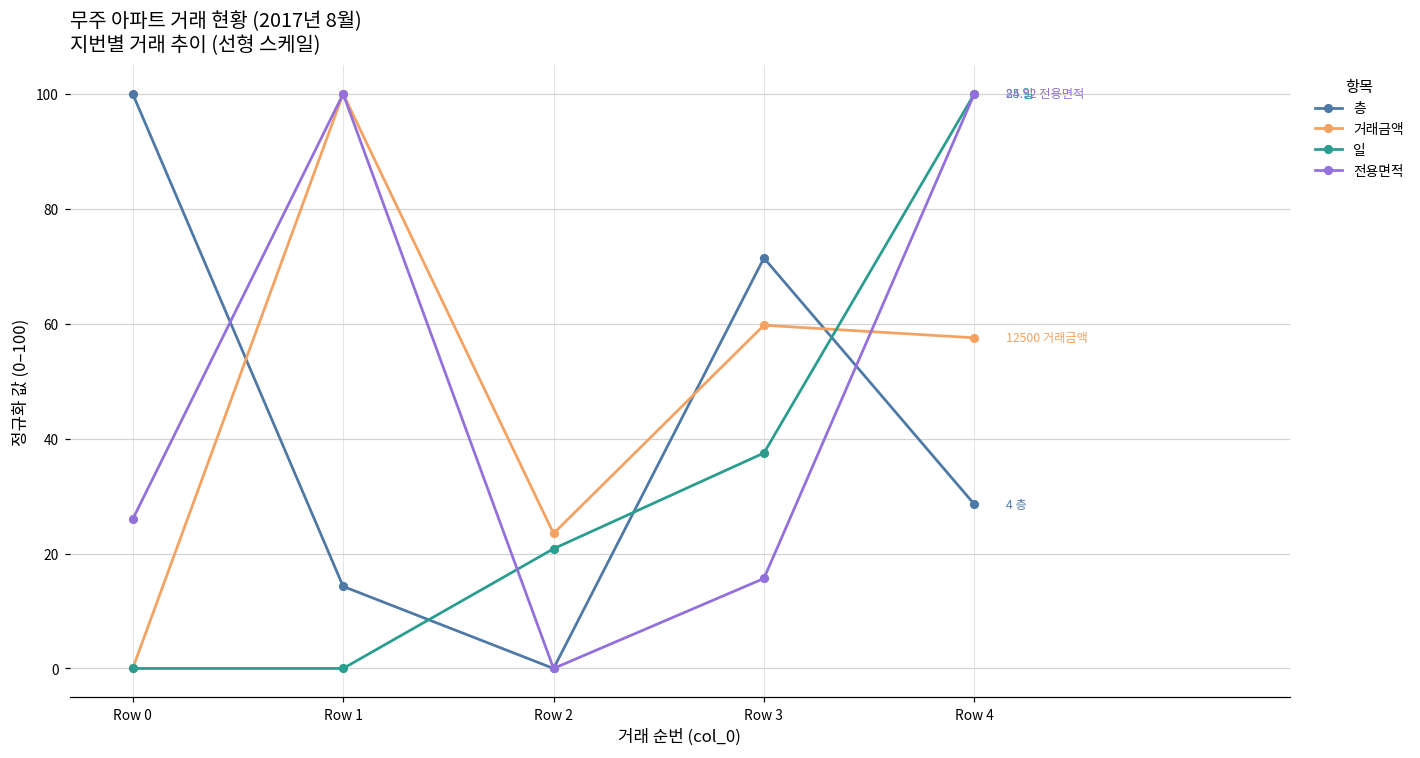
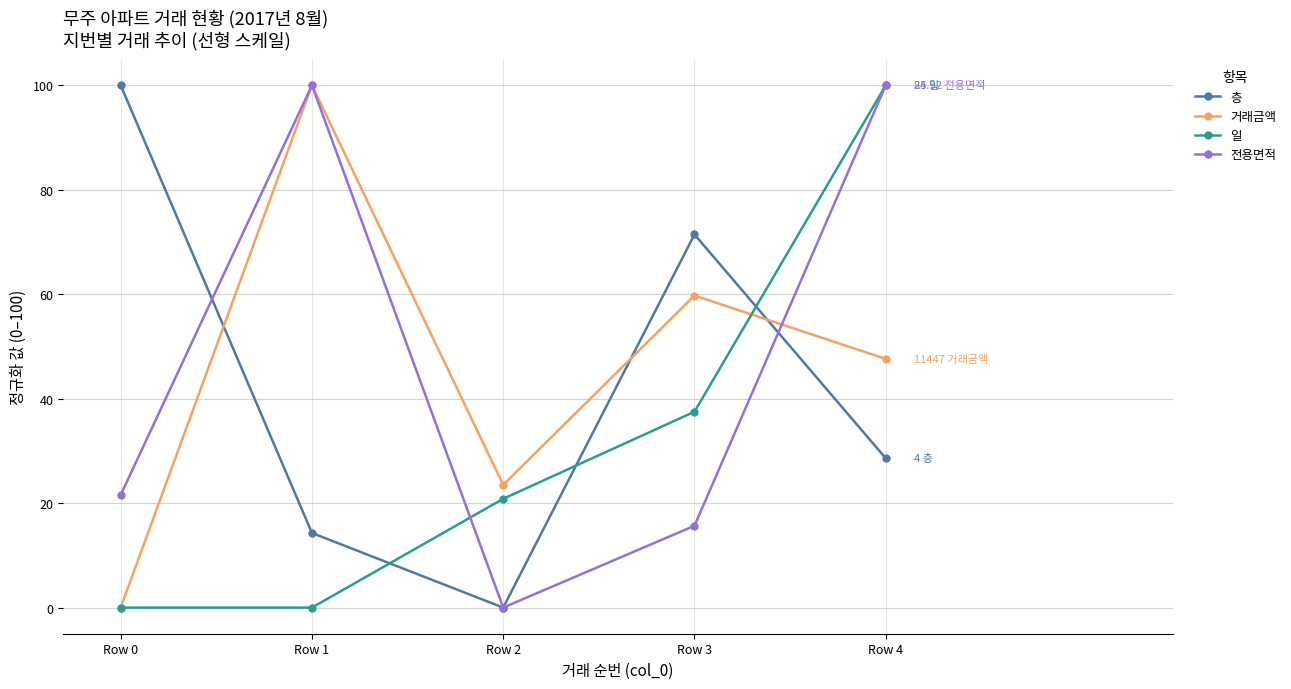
  {
    "거래금액": {
-     "Row 4": 12500
+     "Row 4": 11447
    },
    "전용면적": {
-     "Row 0": 26,
+     "Row 0": 22,
      "Row 3": 16
    }
  }
